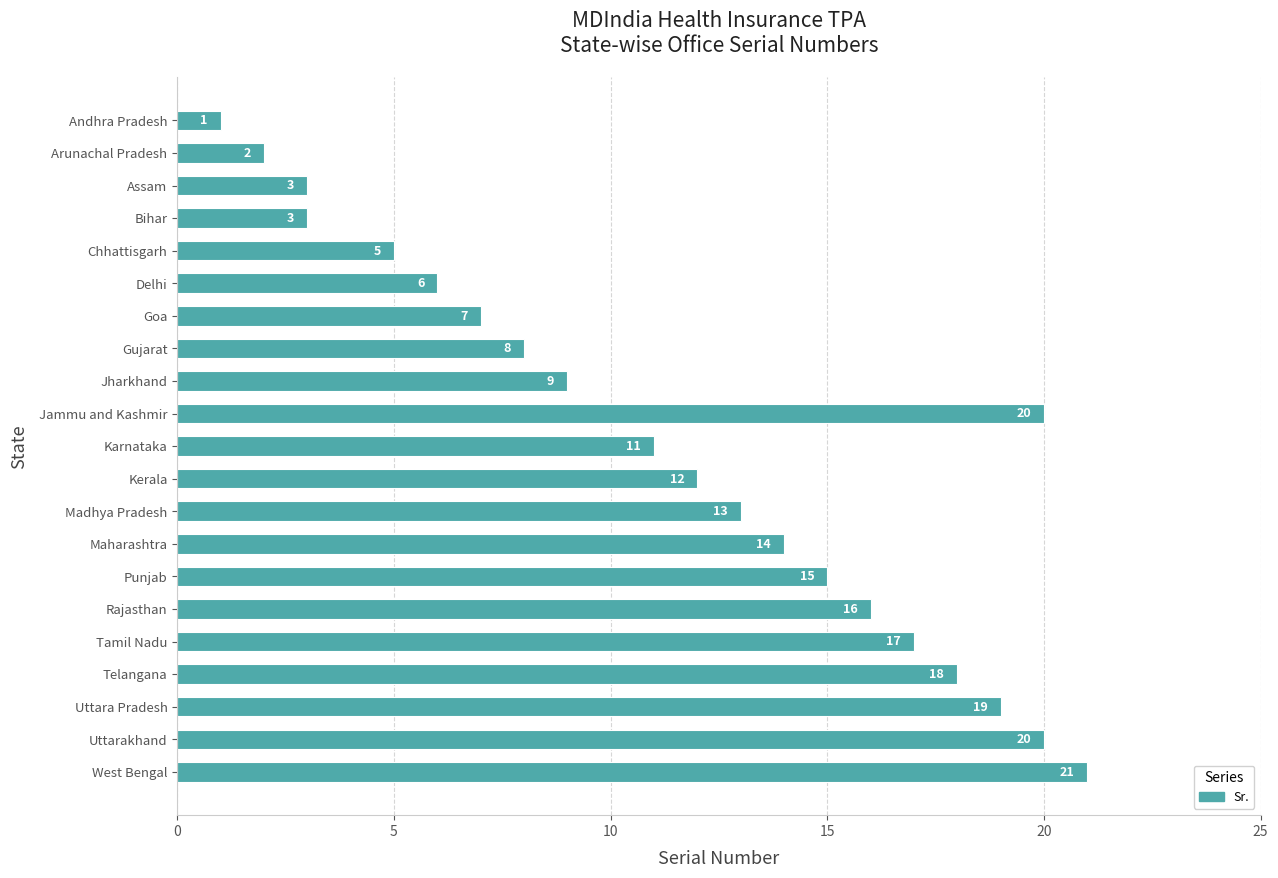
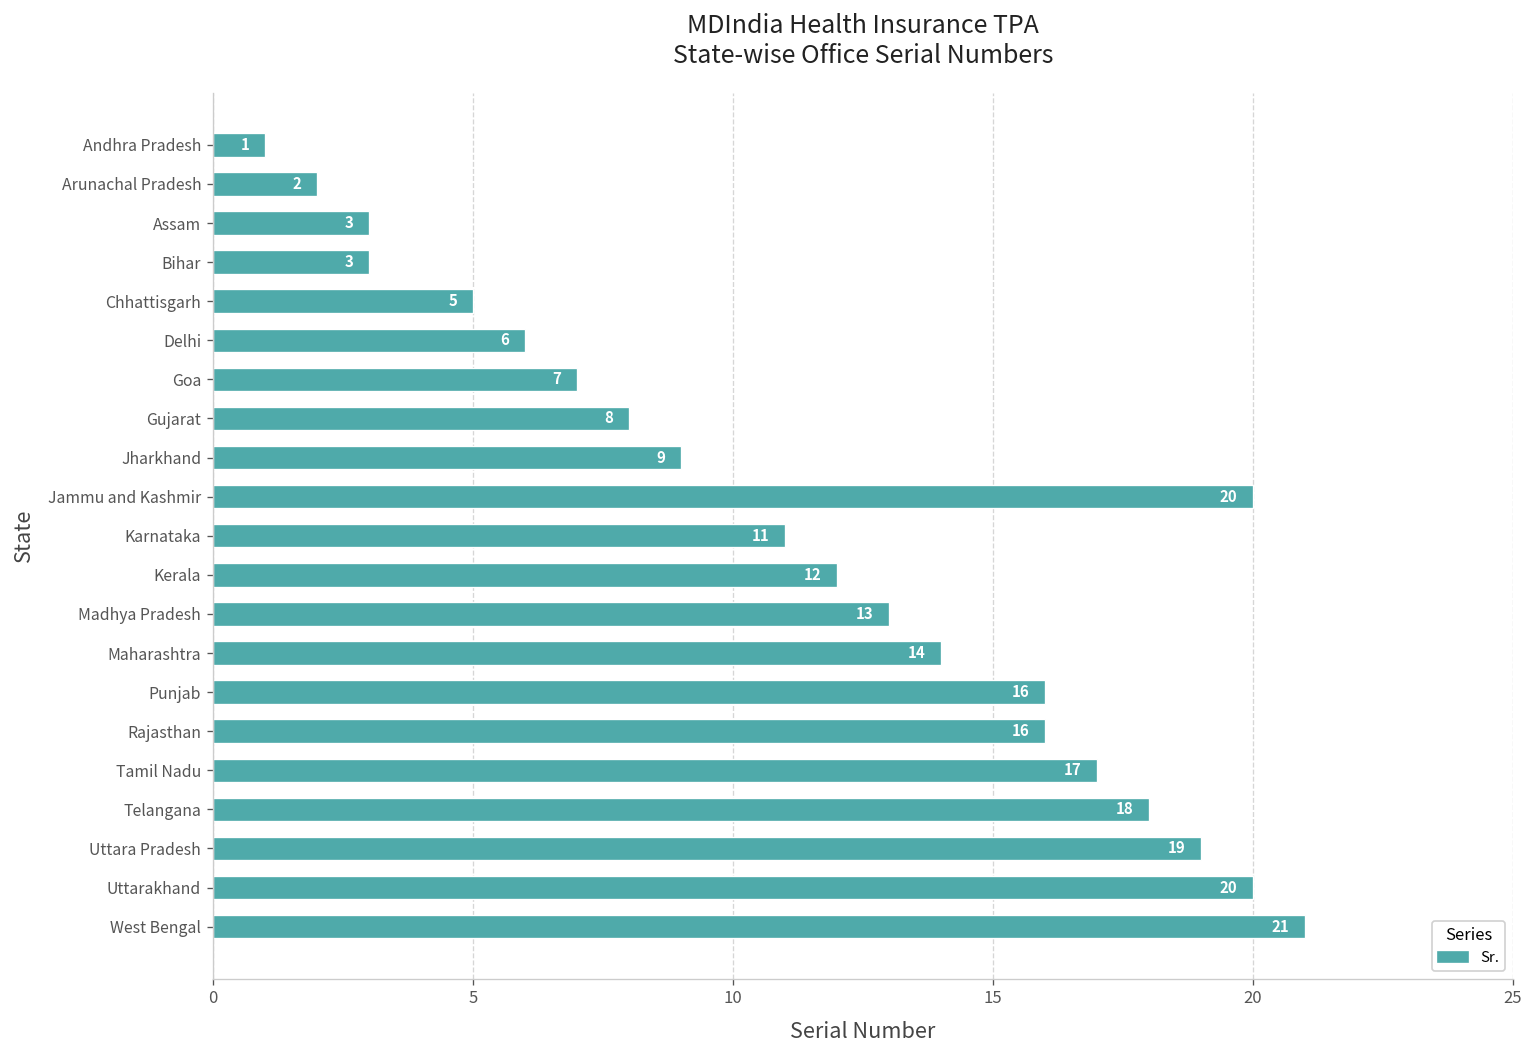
  {
    "Andhra Pradesh": 1,
    "Arunachal Pradesh": 2,
    "Assam": 3,
    "Bihar": 3,
    "Chhattisgarh": 5,
    "Delhi": 6,
    "Goa": 7,
    "Gujarat": 8,
    "Jharkhand": 9,
    "Jammu and Kashmir": 20,
    "Karnataka": 11,
    "Kerala": 12,
    "Madhya Pradesh": 13,
    "Maharashtra": 14,
-   "Punjab": 15,
+   "Punjab": 16,
    "Rajasthan": 16,
    "Tamil Nadu": 17,
    "Telangana": 18,
    "Uttara Pradesh": 19,
    "Uttarakhand": 20,
    "West Bengal": 21
  }
